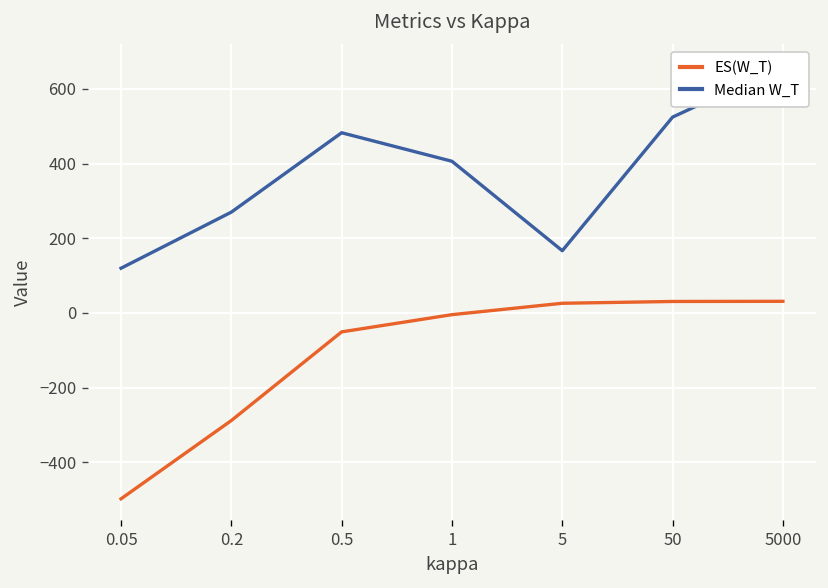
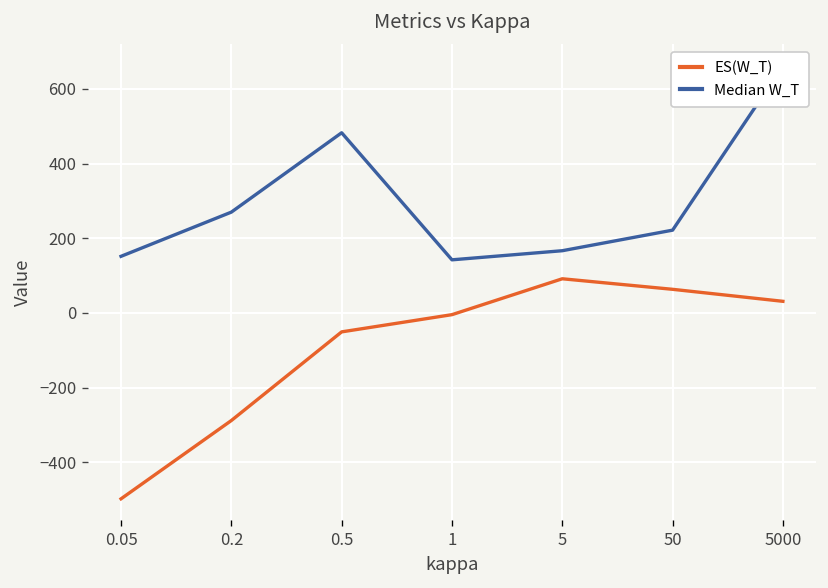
  {
    "ES(W_T)": {
      "0.05": -500,
      "0.2": -290,
      "0.5": -50,
      "1": 0,
-     "5": 30,
-     "50": 30,
+     "5": 90,
+     "50": 60,
      "5000": 30
    },
    "Median W_T": {
-     "0.05": 120,
+     "0.05": 150,
      "0.2": 270,
      "0.5": 480,
-     "1": 410,
+     "1": 140,
      "5": 170,
-     "50": 520
+     "50": 220
    }
  }
